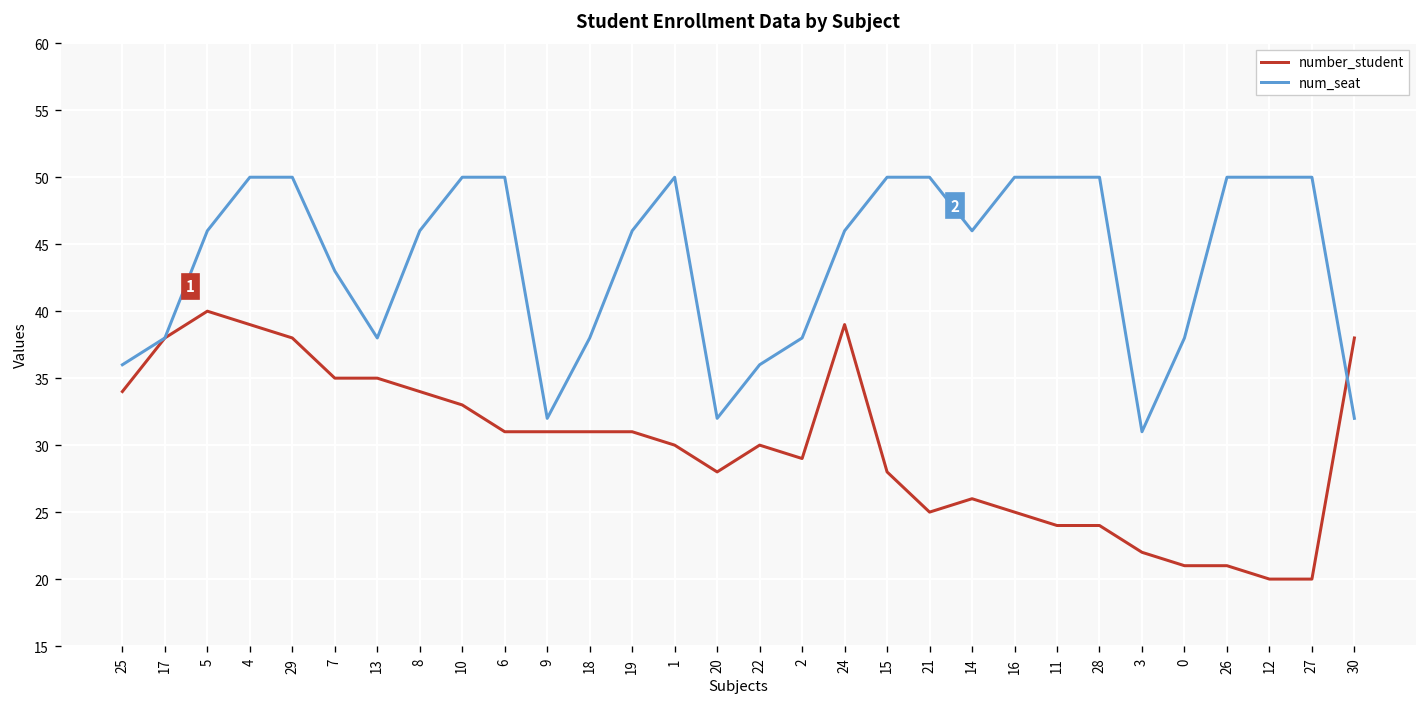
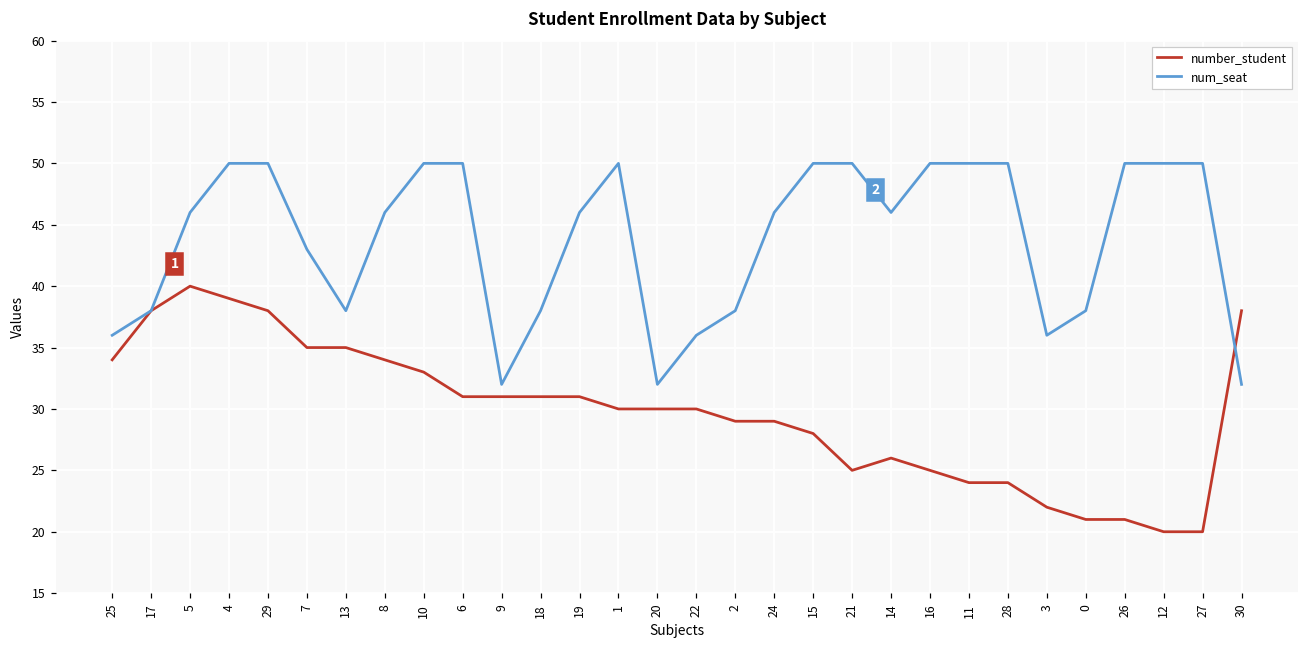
  {
    "number_student": {
      "25": 34,
      "4": 39,
      "29": 38,
      "7": 35,
      "13": 35,
      "8": 34,
      "10": 33,
      "6": 31,
      "9": 31,
      "18": 31,
      "19": 31,
      "1": 30,
-     "20": 28,
+     "20": 30,
      "22": 30,
      "2": 29,
-     "24": 39,
+     "24": 29,
      "15": 28,
      "21": 25,
      "14": 26,
      "16": 25,
      "11": 24,
      "28": 24,
      "3": 22,
      "0": 21,
      "26": 21,
      "12": 20,
      "27": 20,
      "30": 38
    },
    "num_seat": {
      "25": 36,
      "5": 46,
      "4": 50,
      "29": 50,
      "7": 43,
      "13": 38,
      "8": 46,
      "10": 50,
      "6": 50,
      "9": 32,
      "18": 38,
      "19": 46,
      "1": 50,
      "20": 32,
      "22": 36,
      "2": 38,
      "24": 46,
      "15": 50,
      "21": 50,
      "16": 50,
      "11": 50,
      "28": 50,
-     "3": 31,
+     "3": 36,
      "0": 38,
      "26": 50,
      "12": 50,
      "27": 50,
      "30": 32
    }
  }
